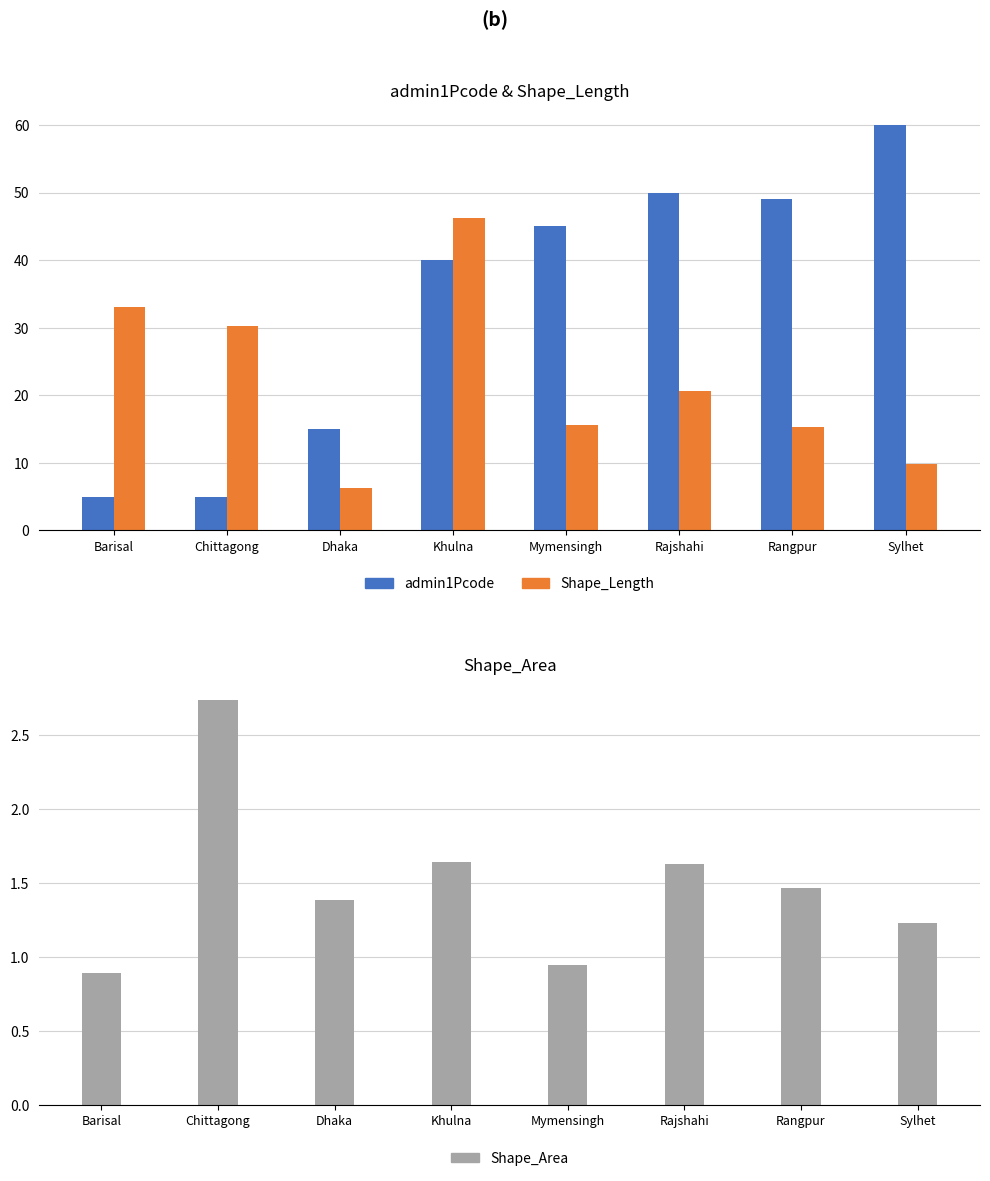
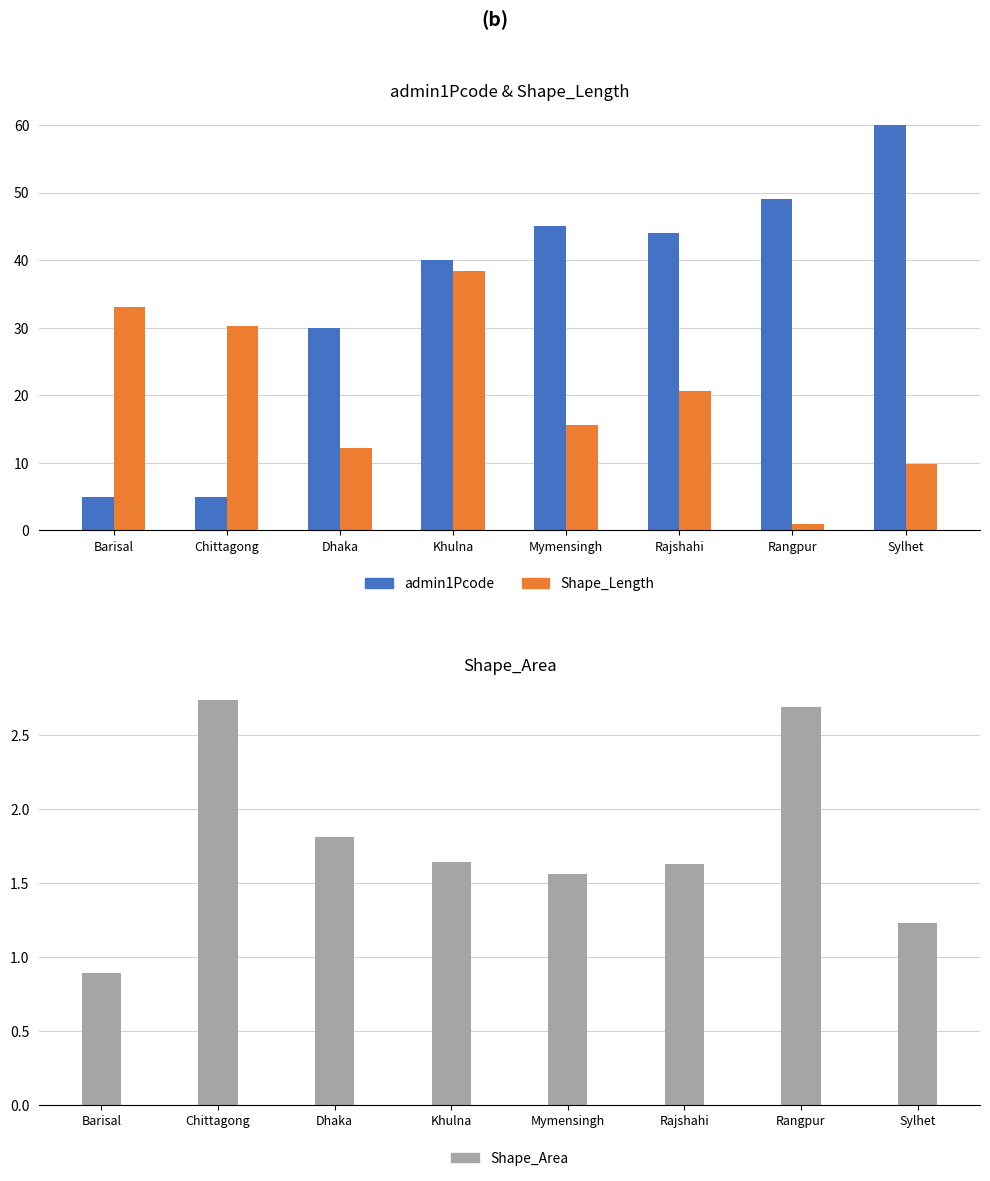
  {
    "admin1Pcode & Shape_Length": {
      "admin1Pcode": {
        "Barisal": 5,
        "Chittagong": 5,
-       "Dhaka": 15,
+       "Dhaka": 30,
        "Khulna": 40,
        "Mymensingh": 45,
-       "Rajshahi": 50,
+       "Rajshahi": 44,
        "Rangpur": 49,
        "Sylhet": 60
      },
      "Shape_Length": {
        "Barisal": 33,
        "Chittagong": 30,
-       "Dhaka": 6,
-       "Khulna": 46,
+       "Dhaka": 12,
+       "Khulna": 38,
        "Mymensingh": 16,
        "Rajshahi": 21,
-       "Rangpur": 15,
+       "Rangpur": 1,
        "Sylhet": 10
      }
    },
    "Shape_Area": {
      "Barisal": 0.89,
      "Chittagong": 2.74,
-     "Dhaka": 1.39,
+     "Dhaka": 1.81,
      "Khulna": 1.64,
-     "Mymensingh": 0.94,
+     "Mymensingh": 1.56,
      "Rajshahi": 1.62,
-     "Rangpur": 1.47,
+     "Rangpur": 2.69,
      "Sylhet": 1.23
    }
  }
